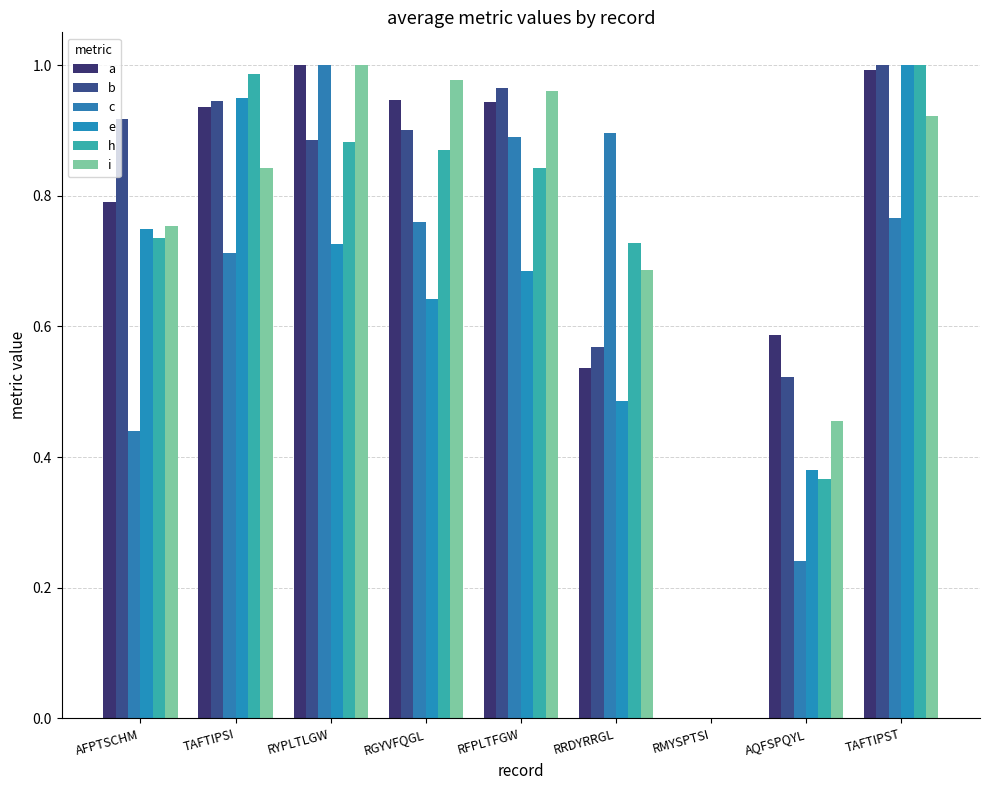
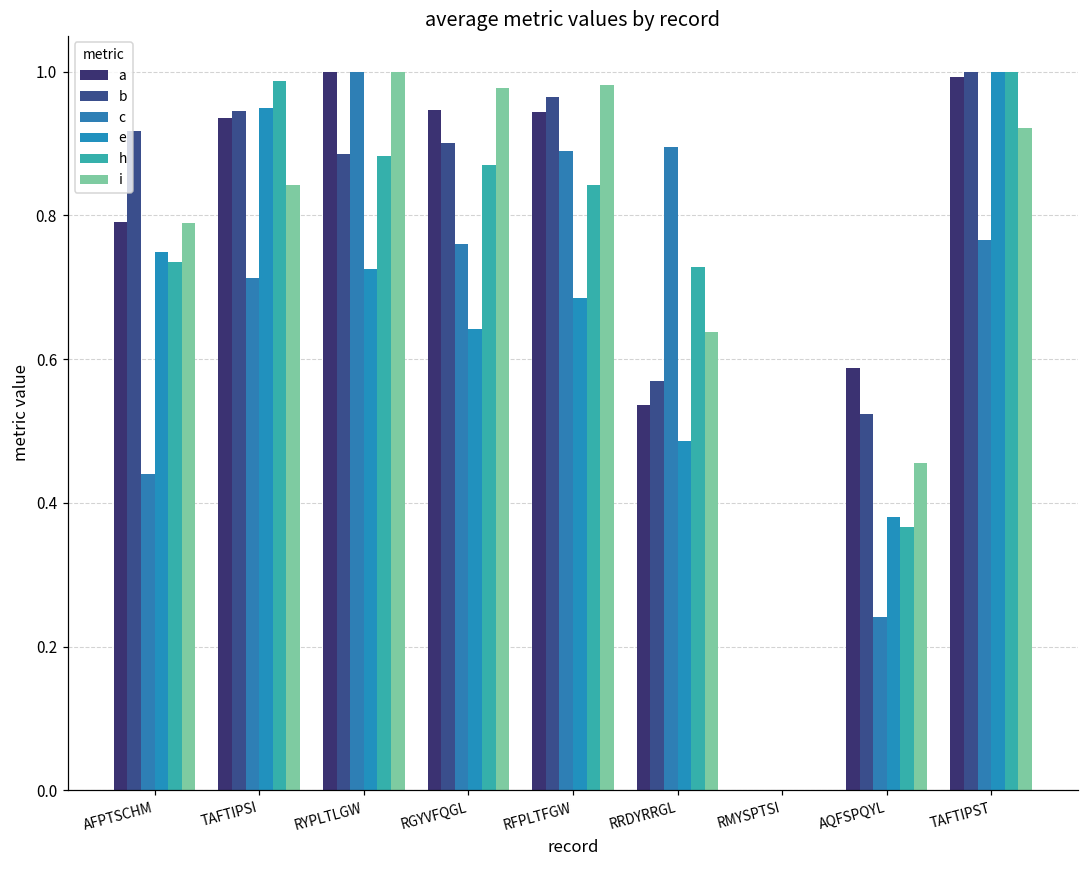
  {
    "i": {
-     "AFPTSCHM": 0.75,
+     "AFPTSCHM": 0.79,
      "TAFTIPSI": 0.84,
      "RYPLTLGW": 1.00,
      "RGYVFQGL": 0.98,
-     "RFPLTFGW": 0.96,
-     "RRDYRRGL": 0.69,
+     "RFPLTFGW": 0.98,
+     "RRDYRRGL": 0.64,
      "RMYSPTSI": 0.00,
      "AQFSPQYL": 0.45,
      "TAFTIPST": 0.92
    }
  }
